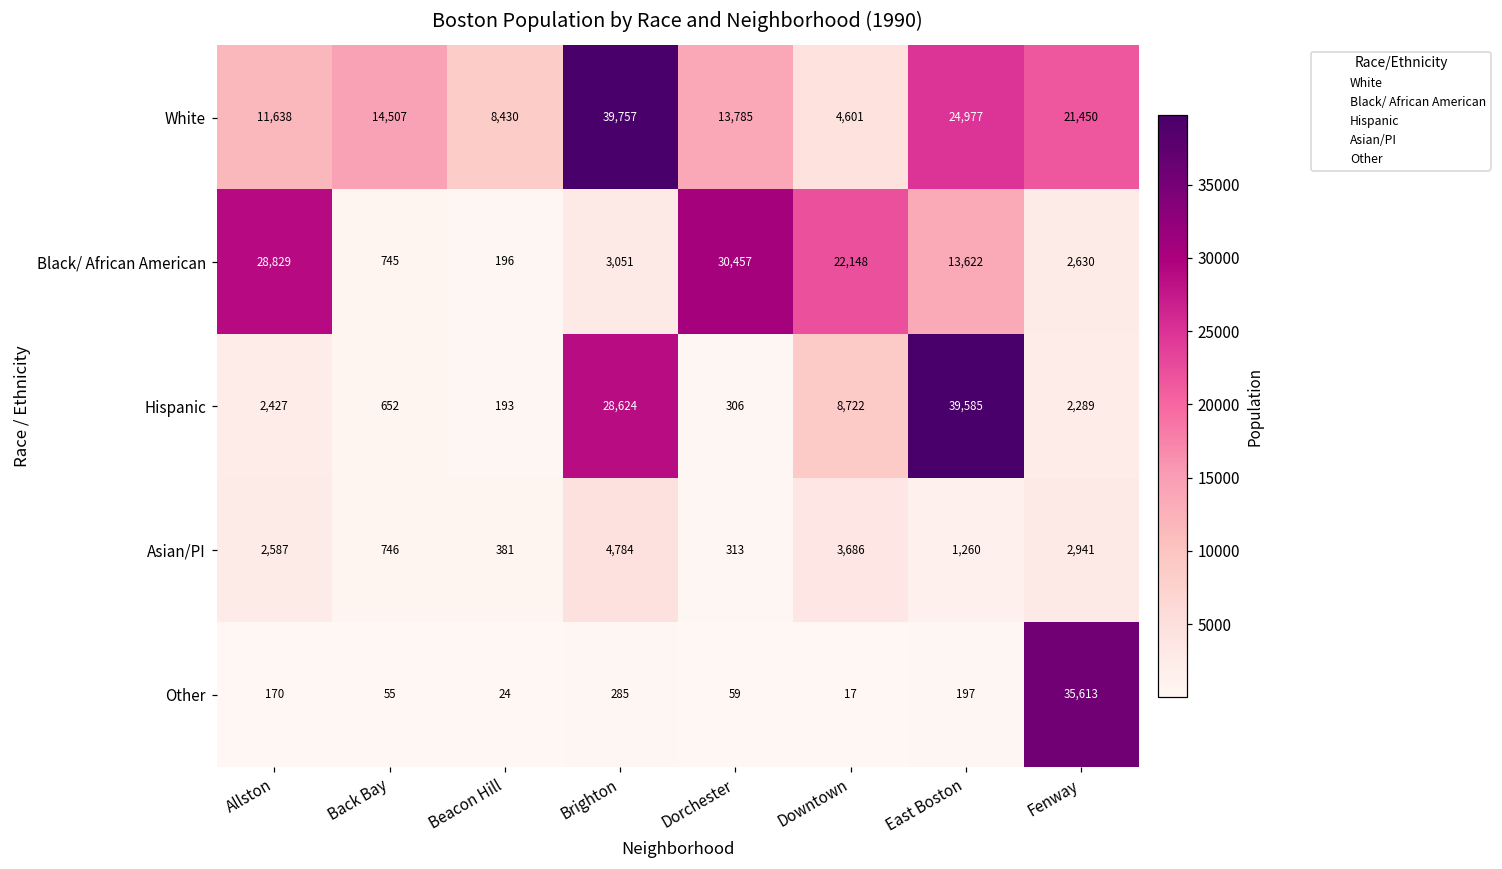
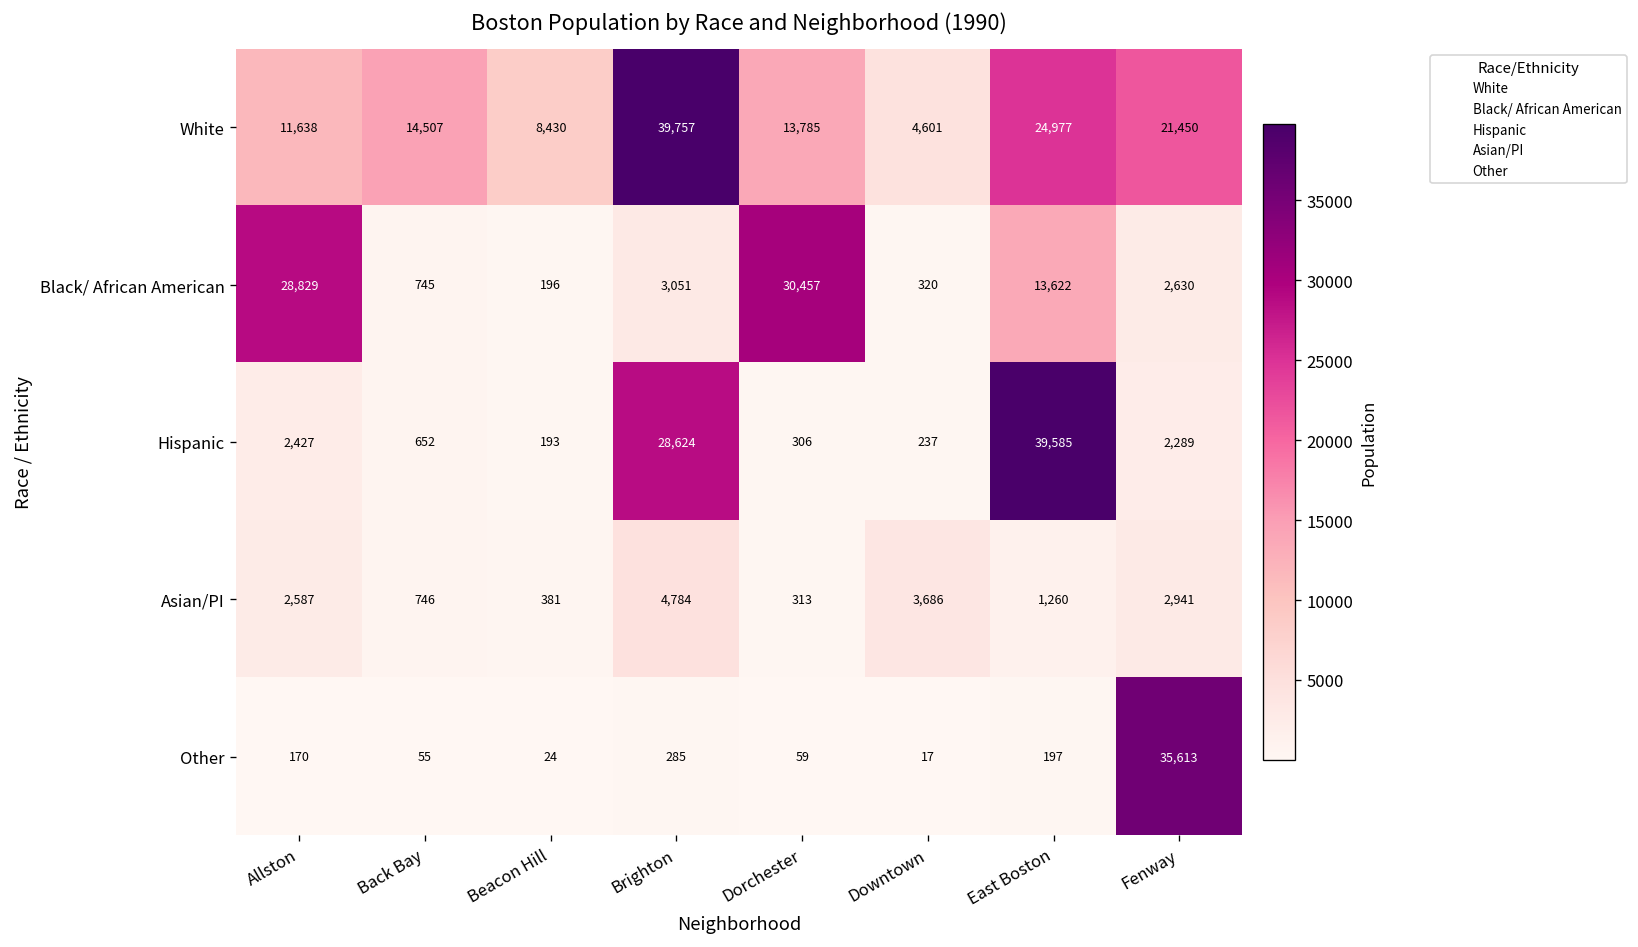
  {
    "White": {
      "Allston": "11,638",
      "Back Bay": "14,507",
      "Beacon Hill": "8,430",
      "Brighton": "39,757",
      "Dorchester": "13,785",
      "Downtown": "4,601",
      "East Boston": "24,977",
      "Fenway": "21,450"
    },
    "Black/ African American": {
      "Allston": "28,829",
      "Back Bay": "745",
      "Beacon Hill": "196",
      "Brighton": "3,051",
      "Dorchester": "30,457",
-     "Downtown": "22,148",
+     "Downtown": "320",
      "East Boston": "13,622",
      "Fenway": "2,630"
    },
    "Hispanic": {
      "Allston": "2,427",
      "Back Bay": "652",
      "Beacon Hill": "193",
      "Brighton": "28,624",
      "Dorchester": "306",
-     "Downtown": "8,722",
+     "Downtown": "237",
      "East Boston": "39,585",
      "Fenway": "2,289"
    },
    "Asian/PI": {
      "Allston": "2,587",
      "Back Bay": "746",
      "Beacon Hill": "381",
      "Brighton": "4,784",
      "Dorchester": "313",
      "Downtown": "3,686",
      "East Boston": "1,260",
      "Fenway": "2,941"
    },
    "Other": {
      "Allston": "170",
      "Back Bay": "55",
      "Beacon Hill": "24",
      "Brighton": "285",
      "Dorchester": "59",
      "Downtown": "17",
      "East Boston": "197",
      "Fenway": "35,613"
    }
  }
